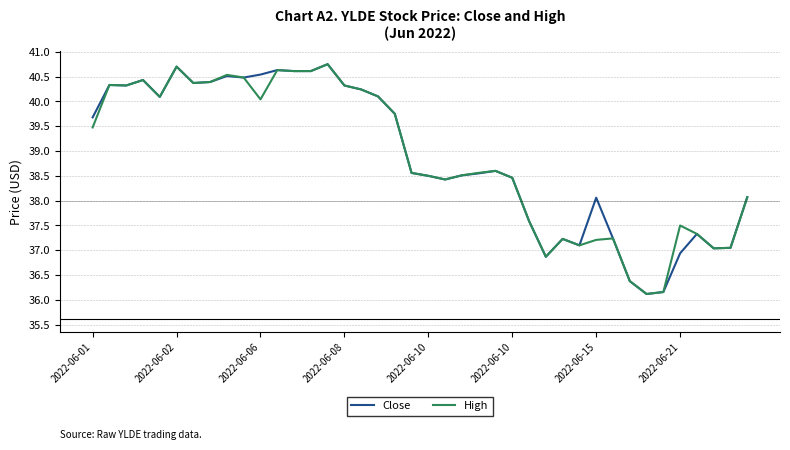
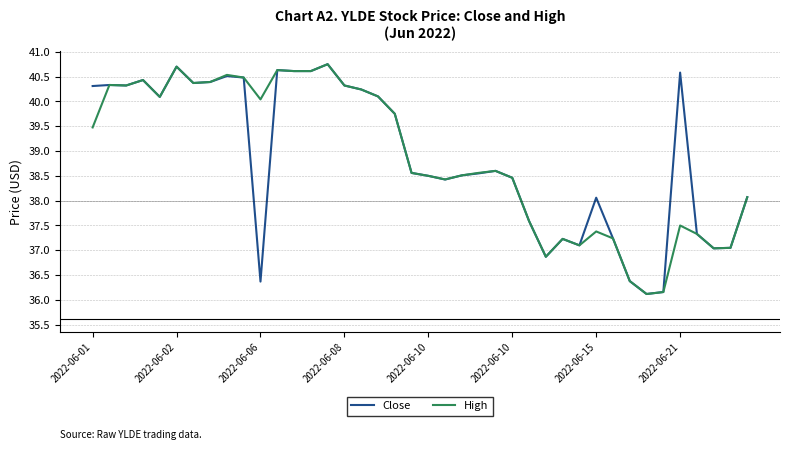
  {
    "Close": {
-     "2022-06-01": 39.7,
-     "2022-06-06": 40.5,
+     "2022-06-01": 40.3,
+     "2022-06-06": 36.4,
      "2022-06-15": 38.1,
-     "2022-06-21": 36.9
+     "2022-06-21": 40.6
    },
    "High": {
      "2022-06-01": 39.5,
      "2022-06-06": 40.0,
-     "2022-06-15": 37.2,
+     "2022-06-15": 37.4,
      "2022-06-21": 37.5
    }
  }
